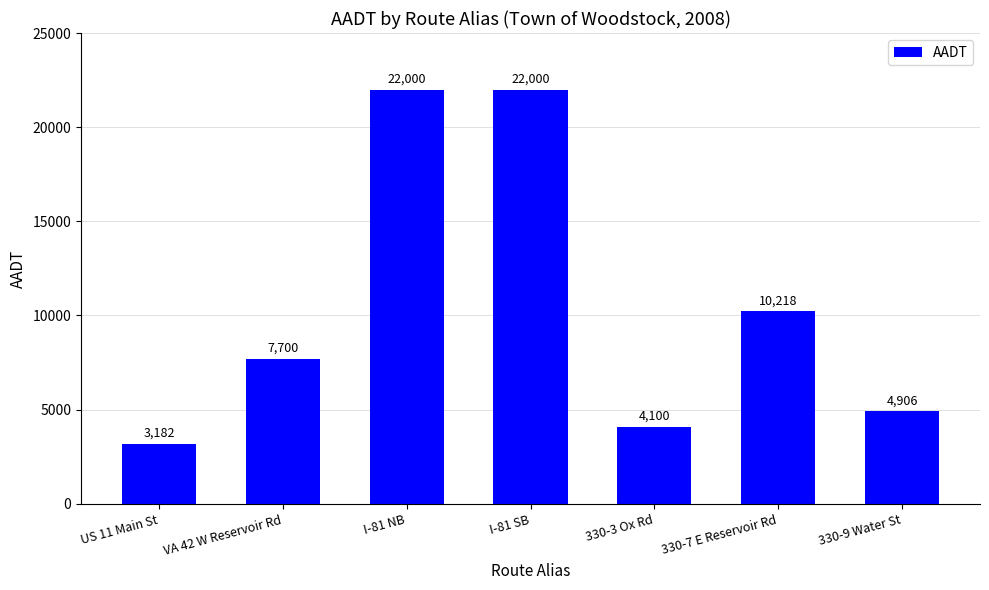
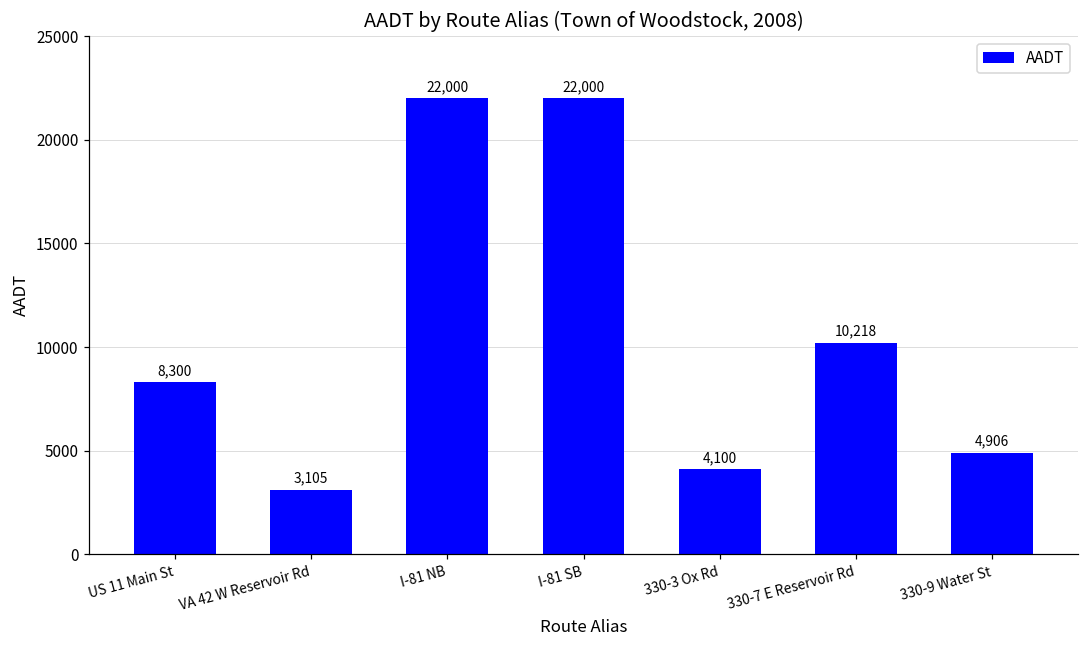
  {
-   "US 11 Main St": "3,182",
-   "VA 42 W Reservoir Rd": "7,700",
+   "US 11 Main St": "8,300",
+   "VA 42 W Reservoir Rd": "3,105",
    "I-81 NB": "22,000",
    "I-81 SB": "22,000",
    "330-3 Ox Rd": "4,100",
    "330-7 E Reservoir Rd": "10,218",
    "330-9 Water St": "4,906"
  }
